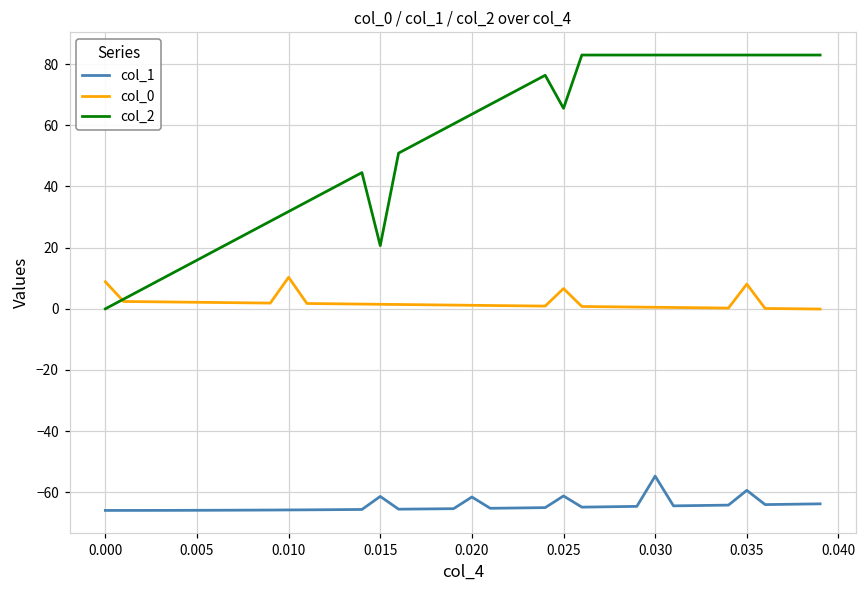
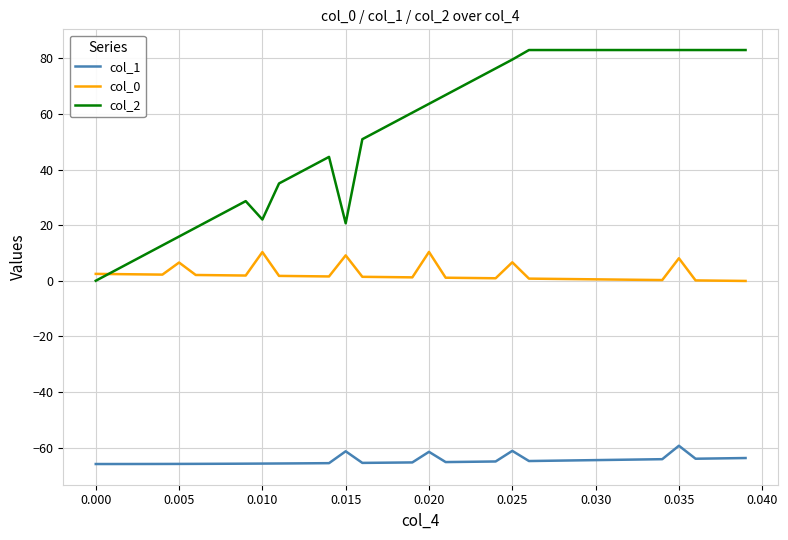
  {
    "col_1": {
      "0.000": -66,
      "0.005": -66,
      "0.010": -66,
      "0.015": -61,
      "0.020": -62,
      "0.025": -61,
-     "0.030": -55,
+     "0.030": -65,
      "0.035": -59
    },
    "col_0": {
-     "0.000": 9,
-     "0.005": 2,
+     "0.000": 2,
+     "0.005": 7,
      "0.010": 10,
-     "0.015": 1,
-     "0.020": 1,
+     "0.015": 9,
+     "0.020": 10,
      "0.025": 7,
      "0.030": 1,
      "0.035": 8
    },
    "col_2": {
      "0.000": 0,
      "0.005": 16,
-     "0.010": 32,
+     "0.010": 22,
      "0.015": 21,
      "0.020": 64,
-     "0.025": 66,
+     "0.025": 80,
      "0.030": 83,
      "0.035": 83
    }
  }
